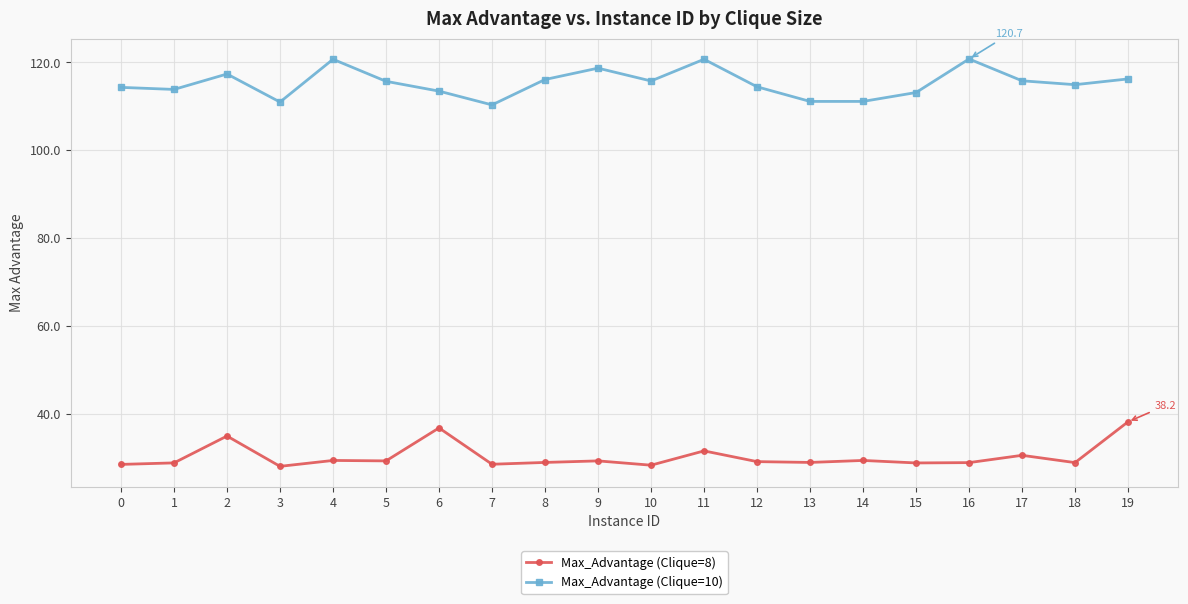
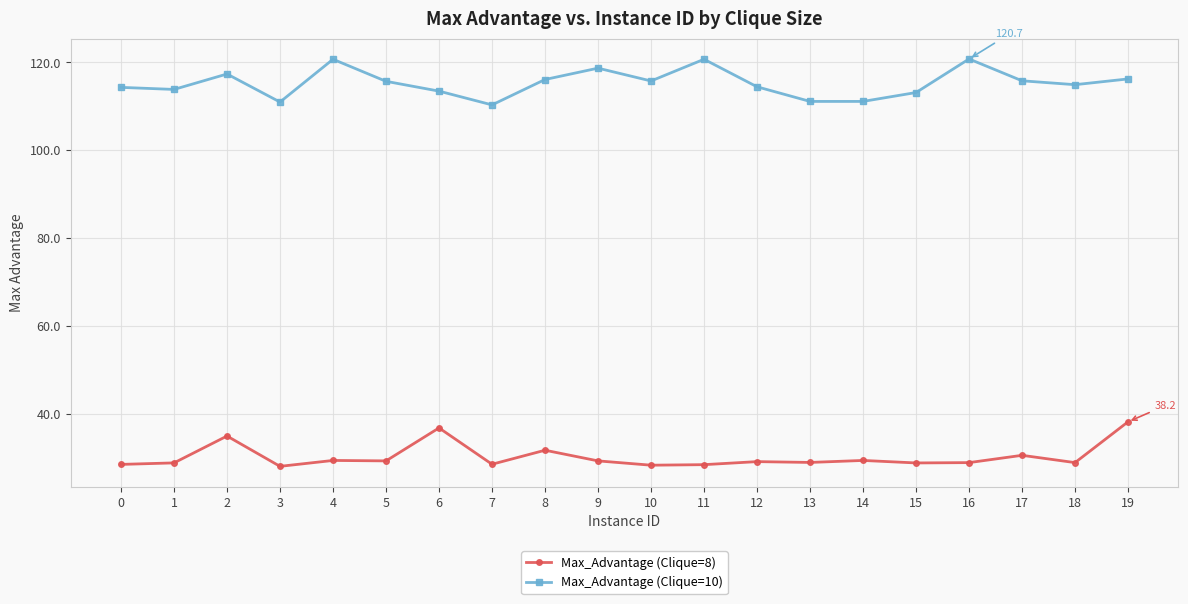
  {
    "Max_Advantage (Clique=8)": {
      "0": 29,
      "1": 29,
      "2": 35,
      "3": 28,
      "4": 29,
      "5": 29,
      "6": 37,
      "7": 29,
-     "8": 29,
+     "8": 32,
      "9": 29,
      "10": 28,
-     "11": 32,
+     "11": 28,
      "12": 29,
      "13": 29,
      "14": 29,
      "15": 29,
      "16": 29,
      "17": 31,
      "18": 29
    },
    "Max_Advantage (Clique=10)": {
      "16": 120.7
    }
  }
